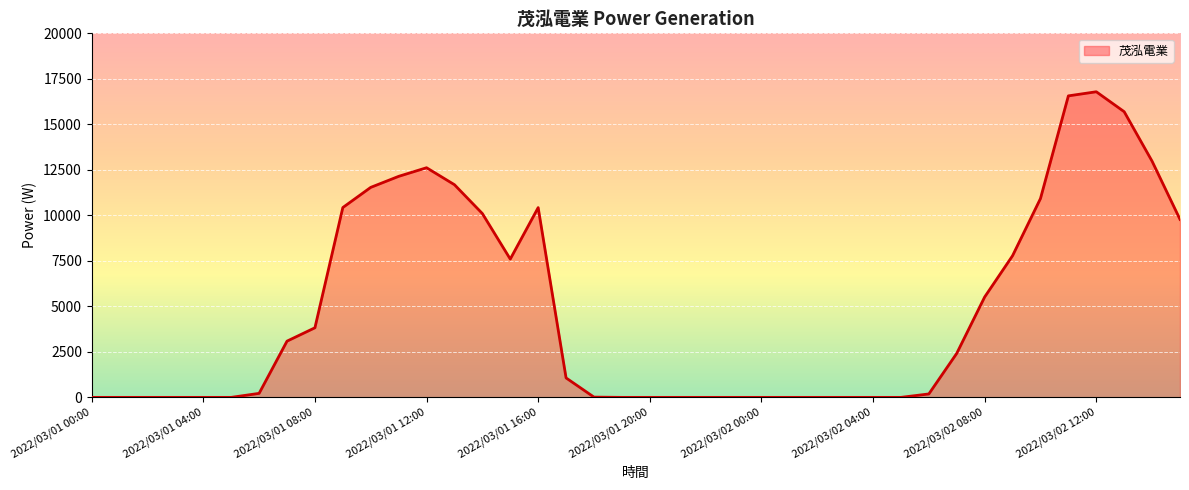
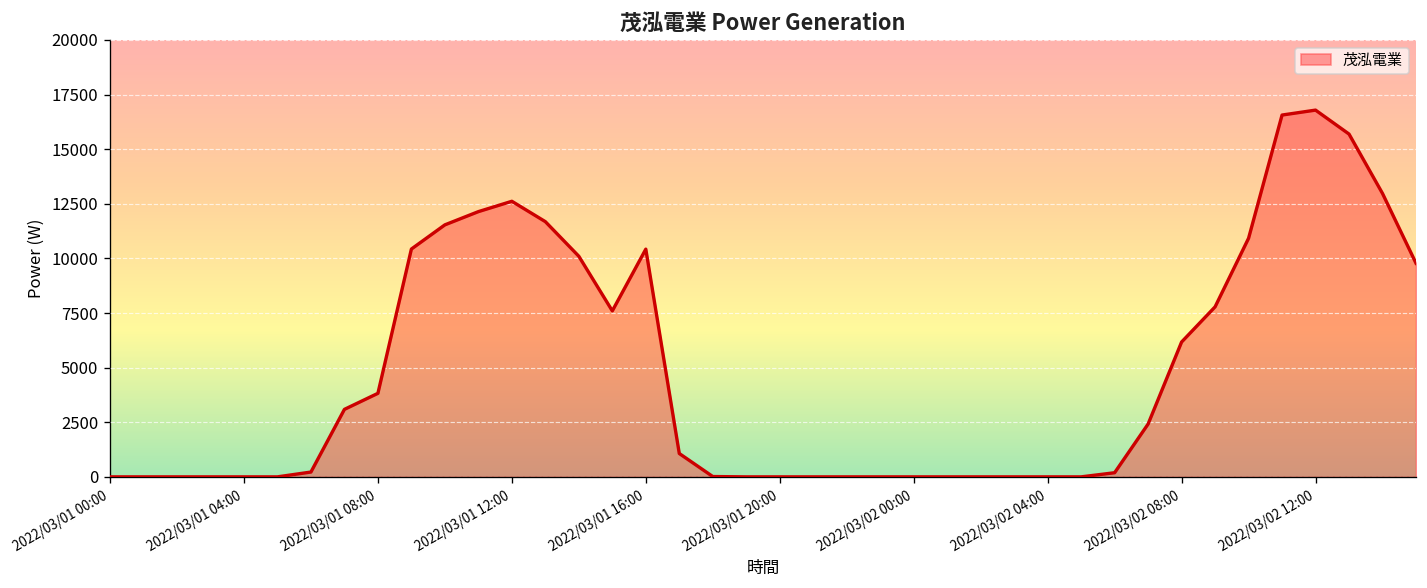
  {
    "2022/03/01 00:00": 0,
    "2022/03/01 04:00": 0,
    "2022/03/01 08:00": 3800,
    "2022/03/01 12:00": 12600,
    "2022/03/01 16:00": 10400,
    "2022/03/01 20:00": 0,
    "2022/03/02 00:00": 0,
    "2022/03/02 04:00": 0,
-   "2022/03/02 08:00": 5500,
+   "2022/03/02 08:00": 6200,
    "2022/03/02 12:00": 16800
  }
